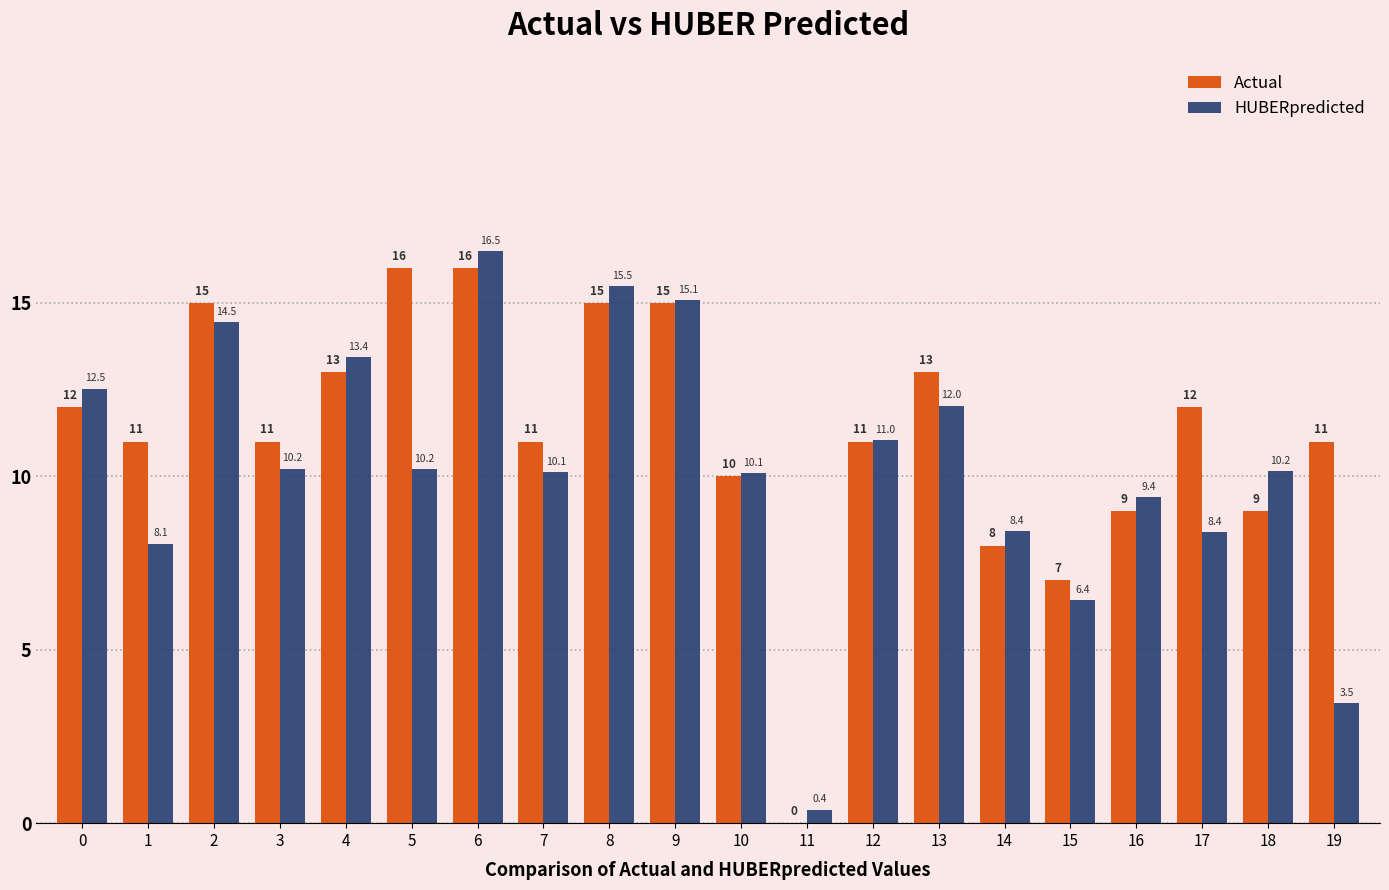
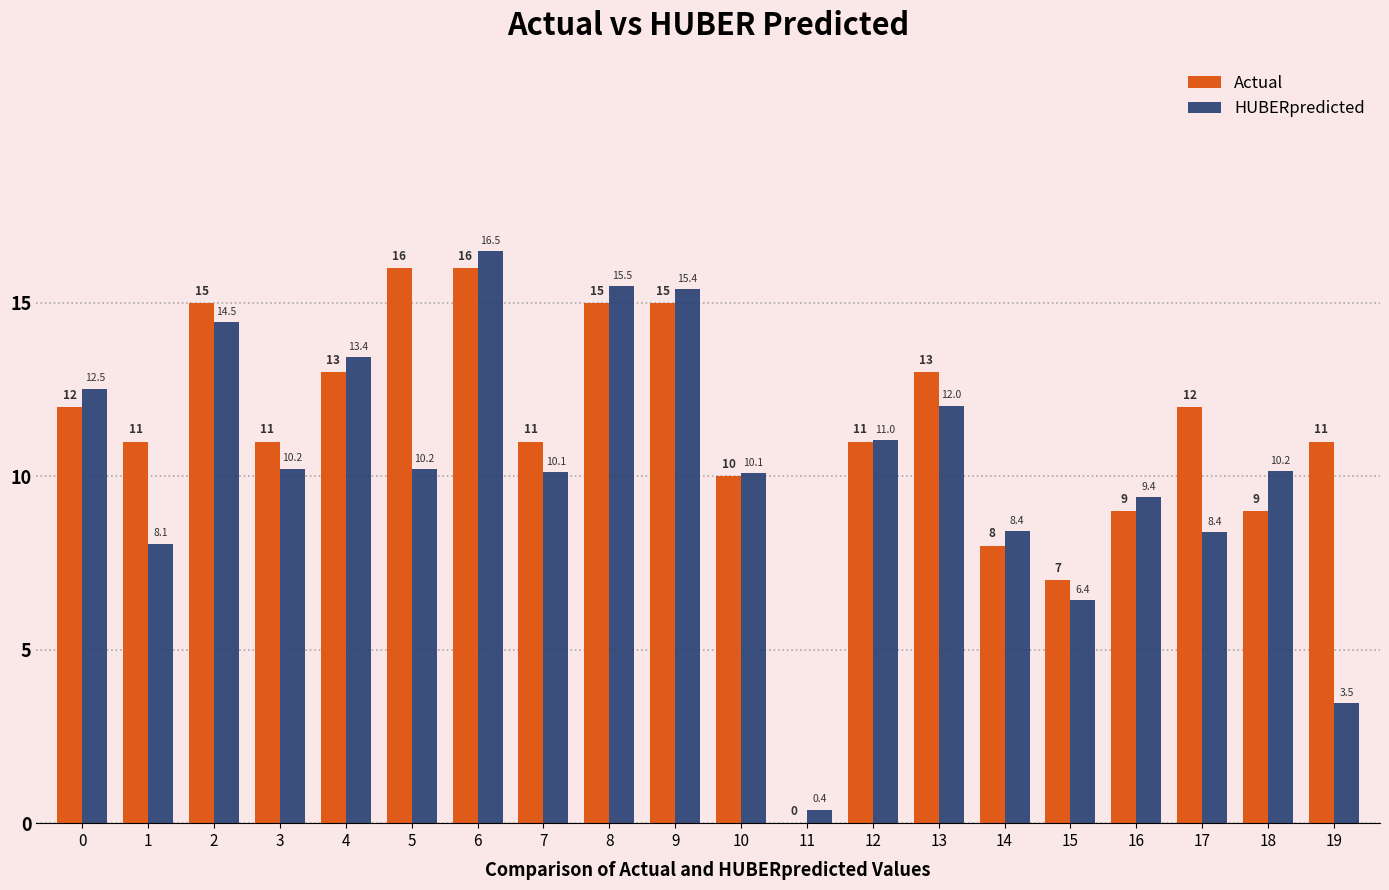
  {
    "Actual": {
      "0": 12,
      "1": 11,
      "2": 15,
      "3": 11,
      "4": 13,
      "5": 16,
      "6": 16,
      "7": 11,
      "8": 15,
      "9": 15,
      "10": 10,
      "11": 0,
      "12": 11,
      "13": 13,
      "14": 8,
      "15": 7,
      "16": 9,
      "17": 12,
      "18": 9,
      "19": 11
    },
    "HUBERpredicted": {
      "0": 12.5,
      "1": 8.1,
      "2": 14.5,
      "3": 10.2,
      "4": 13.4,
      "5": 10.2,
      "6": 16.5,
      "7": 10.1,
      "8": 15.5,
-     "9": 15.1,
+     "9": 15.4,
      "10": 10.1,
      "11": 0.4,
      "12": 11.0,
      "13": 12.0,
      "14": 8.4,
      "15": 6.4,
      "16": 9.4,
      "17": 8.4,
      "18": 10.2,
      "19": 3.5
    }
  }
